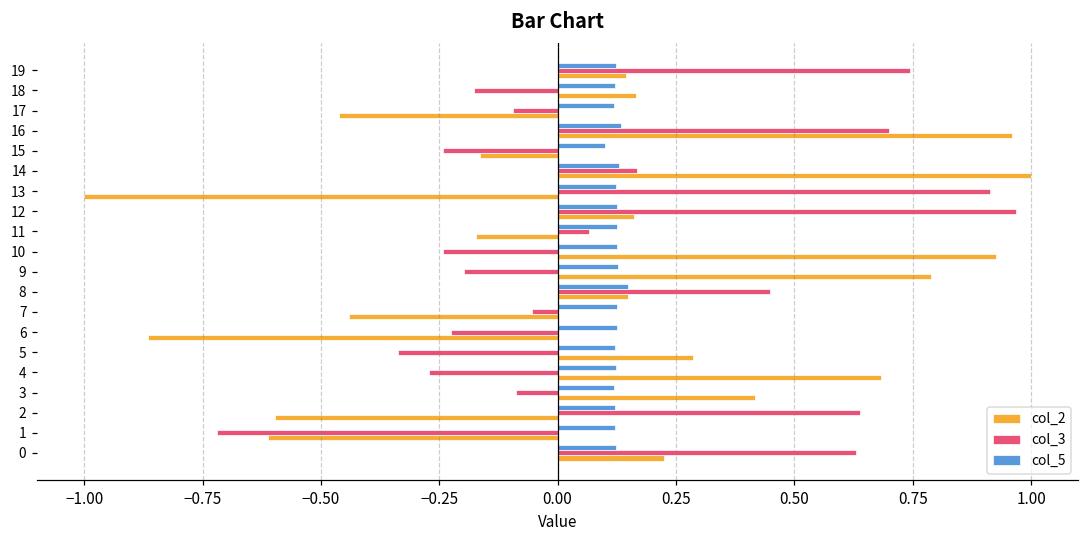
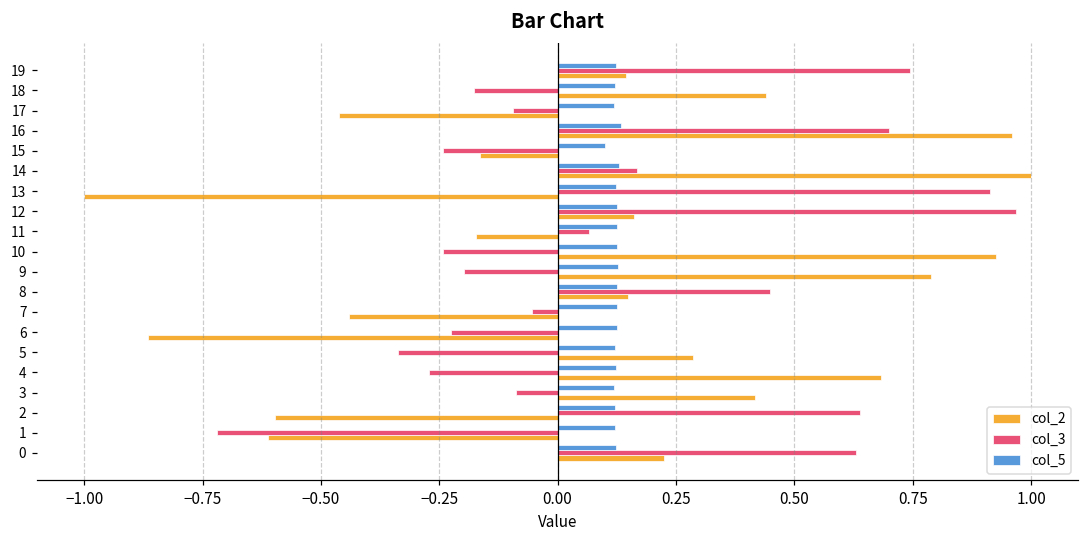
  {
    "col_2": {
      "19": 0.15,
-     "18": 0.17,
+     "18": 0.44,
      "17": -0.46,
      "16": 0.96,
      "15": -0.16,
      "14": 1.00,
      "13": -1.00,
      "12": 0.16,
      "11": -0.17,
      "10": 0.93,
      "9": 0.79,
      "8": 0.15,
      "7": -0.44,
      "6": -0.87,
      "5": 0.29,
      "4": 0.68,
      "3": 0.42,
      "2": -0.60,
      "1": -0.61,
      "0": 0.22
    },
    "col_3": {
      "19": 0.75,
      "18": -0.18,
      "17": -0.09,
      "16": 0.70,
      "15": -0.24,
      "14": 0.17,
      "13": 0.91,
      "12": 0.97,
      "11": 0.07,
      "10": -0.24,
      "9": -0.20,
      "8": 0.45,
      "7": -0.05,
      "6": -0.23,
      "5": -0.34,
      "4": -0.27,
      "3": -0.09,
      "2": 0.64,
      "1": -0.72,
      "0": 0.63
    },
    "col_5": {
      "19": 0.12,
      "18": 0.12,
      "17": 0.12,
      "16": 0.13,
      "15": 0.10,
      "14": 0.13,
      "13": 0.12,
      "12": 0.13,
      "11": 0.12,
      "10": 0.13,
      "9": 0.13,
-     "8": 0.15,
+     "8": 0.13,
      "7": 0.13,
      "6": 0.13,
      "5": 0.12,
      "4": 0.12,
      "3": 0.12,
      "2": 0.12,
      "1": 0.12,
      "0": 0.12
    }
  }
